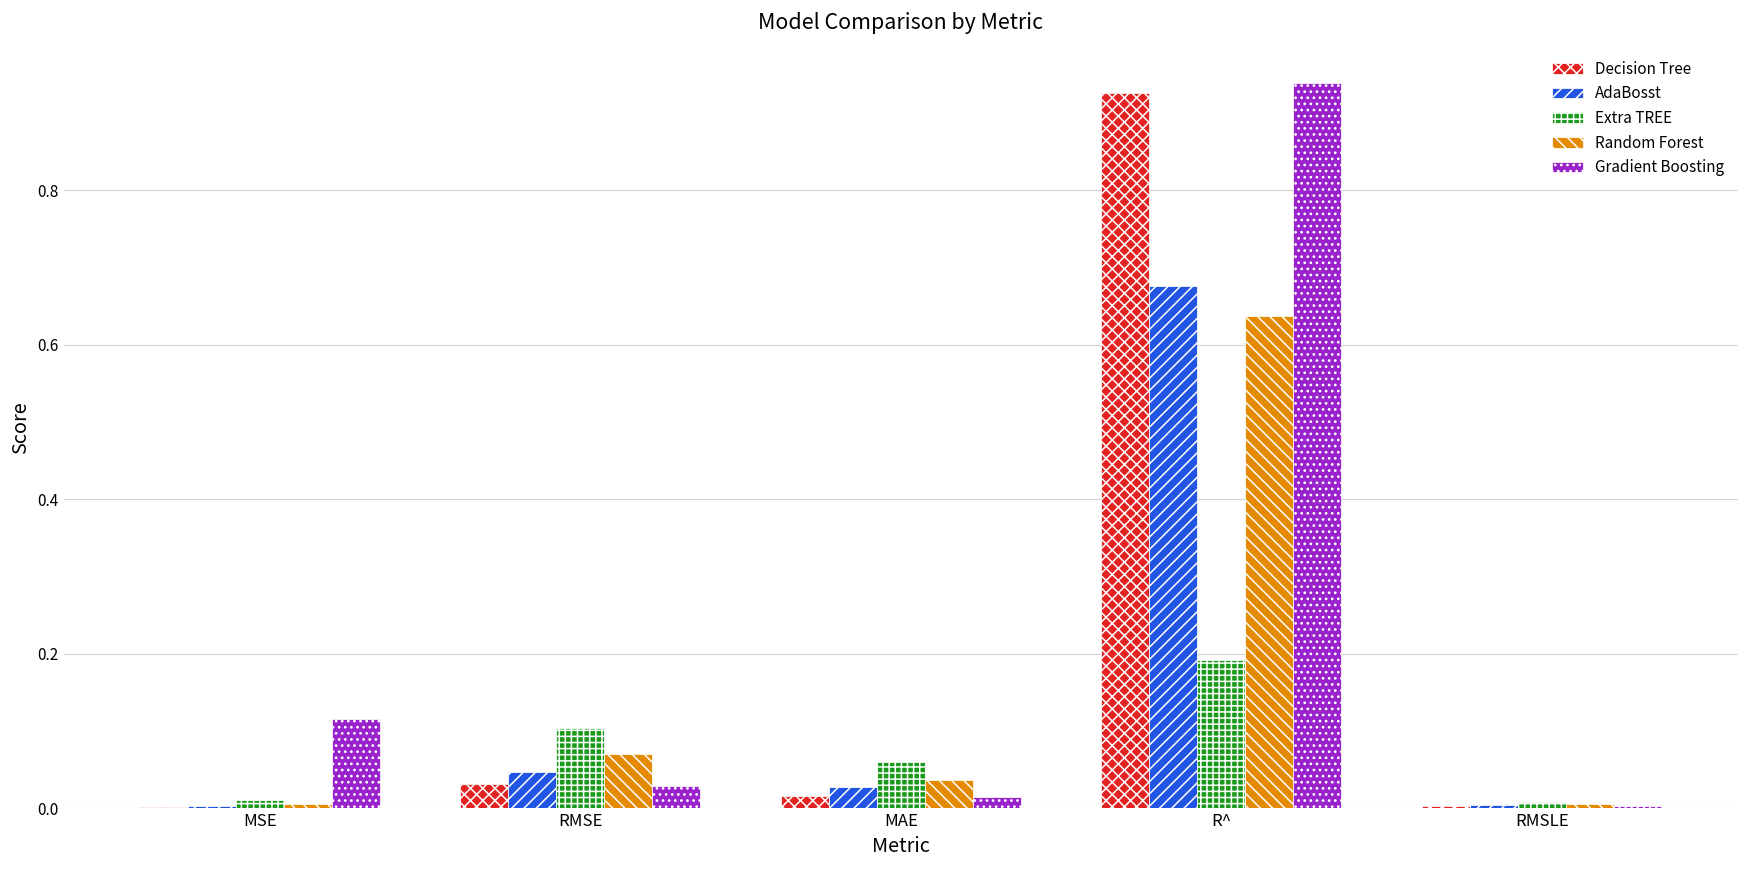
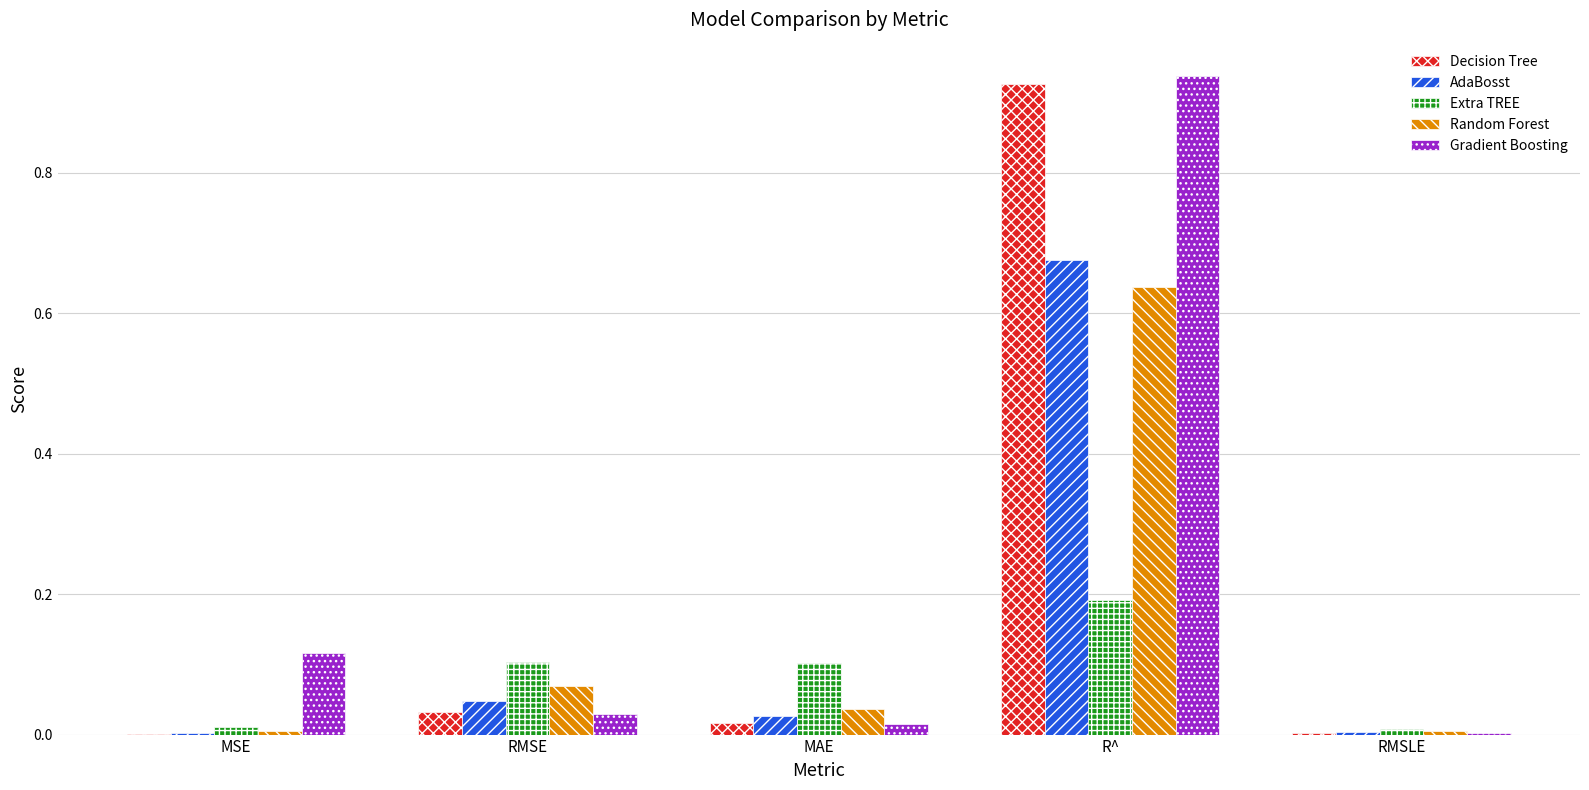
  {
    "Decision Tree": {
      "RMSE": 0.03,
      "MAE": 0.02,
      "R^": 0.93
    },
    "AdaBosst": {
      "RMSE": 0.05,
      "MAE": 0.03,
      "R^": 0.68,
      "RMSLE": 0.00
    },
    "Extra TREE": {
      "MSE": 0.01,
      "RMSE": 0.10,
-     "MAE": 0.06,
+     "MAE": 0.10,
      "R^": 0.19,
      "RMSLE": 0.01
    },
    "Random Forest": {
      "MSE": 0.00,
      "RMSE": 0.07,
      "MAE": 0.04,
      "R^": 0.64,
      "RMSLE": 0.01
    },
    "Gradient Boosting": {
      "MSE": 0.12,
      "RMSE": 0.03,
      "MAE": 0.01,
      "R^": 0.94
    }
  }
